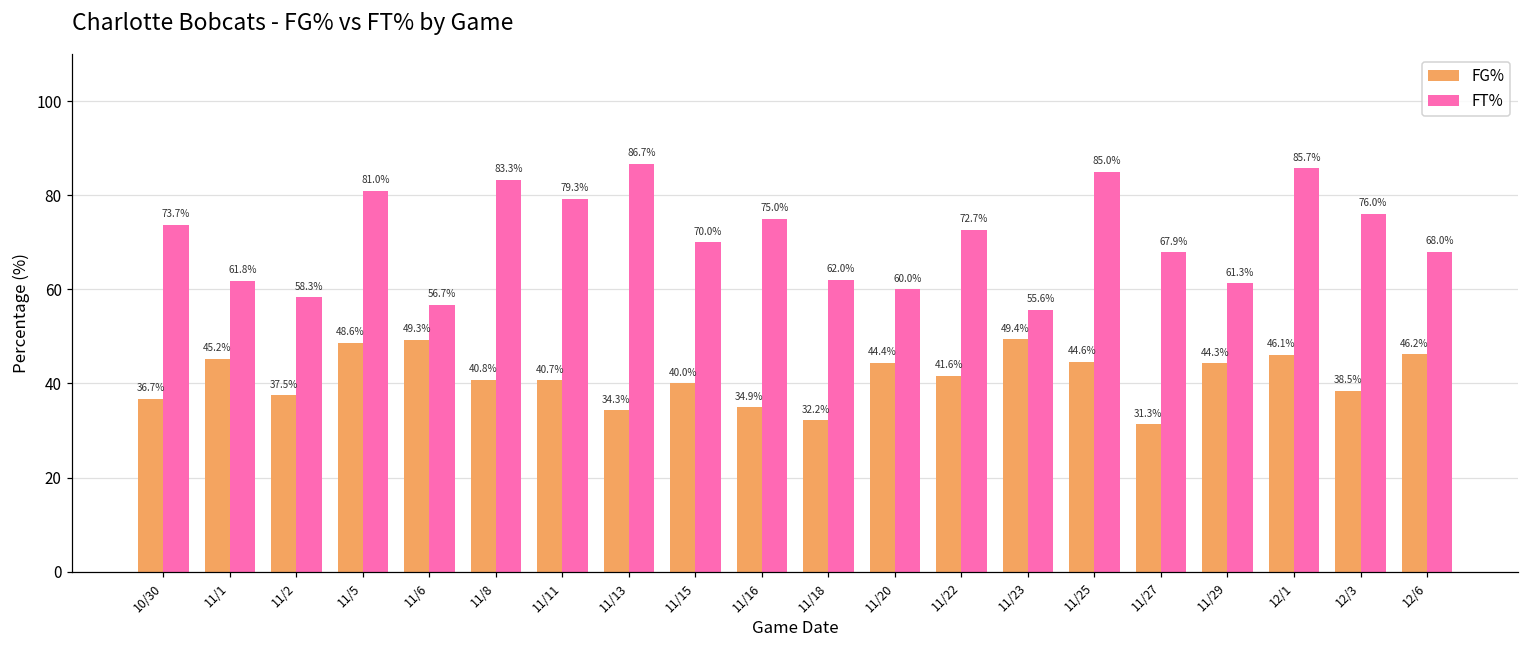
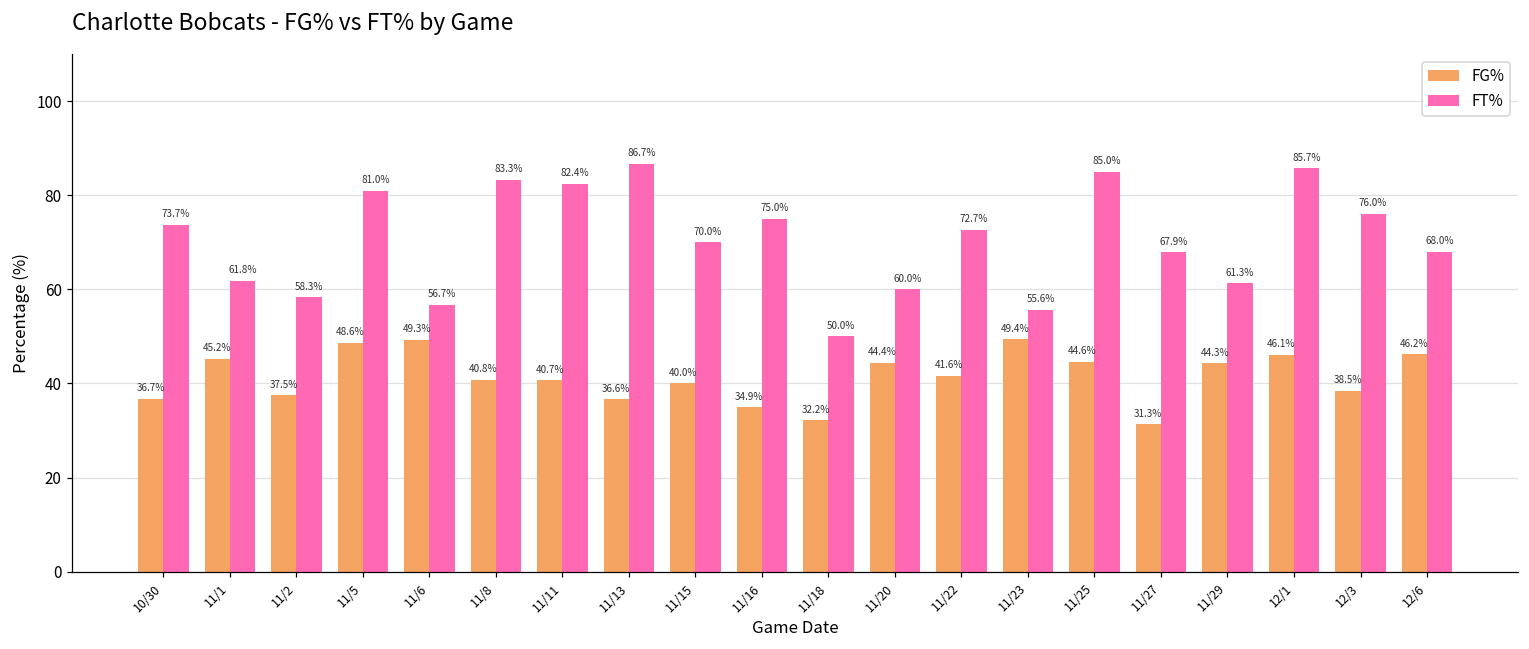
  {
    "FG%": {
      "10/30": "36.7%",
      "11/1": "45.2%",
      "11/2": "37.5%",
      "11/5": "48.6%",
      "11/6": "49.3%",
      "11/8": "40.8%",
      "11/11": "40.7%",
-     "11/13": "34.3%",
+     "11/13": "36.6%",
      "11/15": "40.0%",
      "11/16": "34.9%",
      "11/18": "32.2%",
      "11/20": "44.4%",
      "11/22": "41.6%",
      "11/23": "49.4%",
      "11/25": "44.6%",
      "11/27": "31.3%",
      "11/29": "44.3%",
      "12/1": "46.1%",
      "12/3": "38.5%",
      "12/6": "46.2%"
    },
    "FT%": {
      "10/30": "73.7%",
      "11/1": "61.8%",
      "11/2": "58.3%",
      "11/5": "81.0%",
      "11/6": "56.7%",
      "11/8": "83.3%",
-     "11/11": "79.3%",
+     "11/11": "82.4%",
      "11/13": "86.7%",
      "11/15": "70.0%",
      "11/16": "75.0%",
-     "11/18": "62.0%",
+     "11/18": "50.0%",
      "11/20": "60.0%",
      "11/22": "72.7%",
      "11/23": "55.6%",
      "11/25": "85.0%",
      "11/27": "67.9%",
      "11/29": "61.3%",
      "12/1": "85.7%",
      "12/3": "76.0%",
      "12/6": "68.0%"
    }
  }
